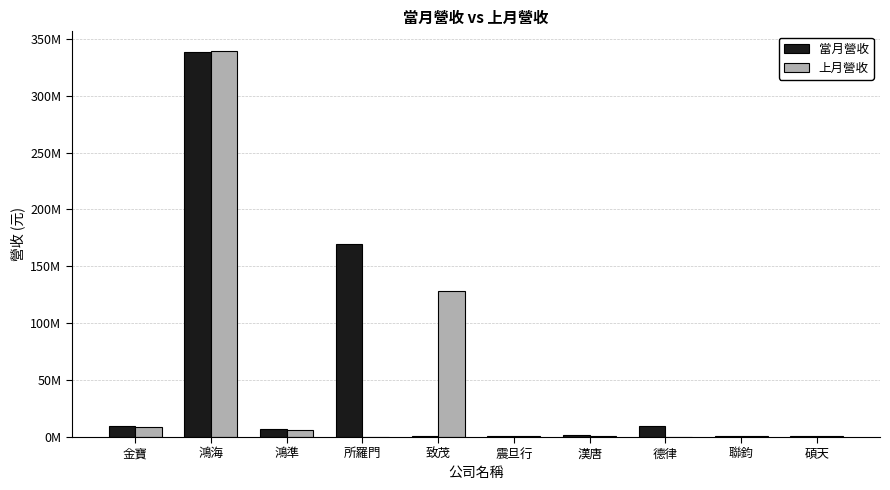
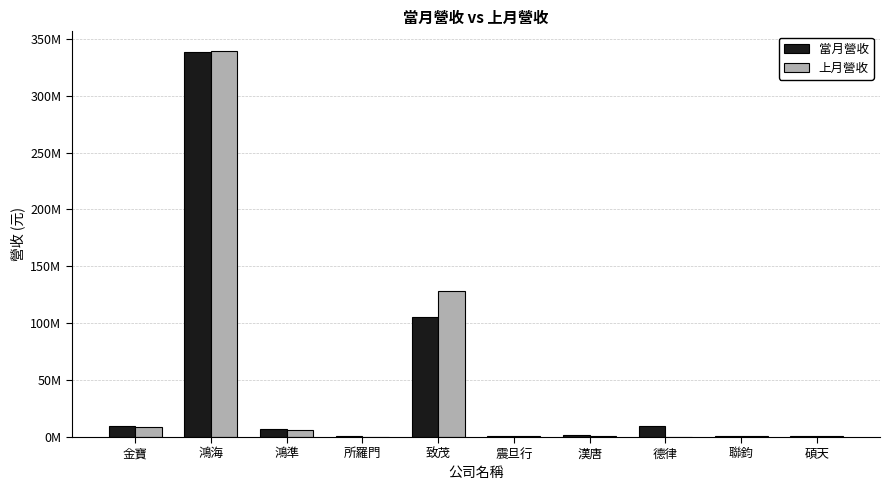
  {
    "當月營收": {
      "金寶": 10000000,
      "鴻海": 339000000,
      "鴻準": 7000000,
-     "所羅門": 170000000,
-     "致茂": 1000000,
+     "所羅門": 1000000,
+     "致茂": 105000000,
      "德律": 9000000
    },
    "上月營收": {
      "金寶": 9000000,
      "鴻海": 340000000,
      "鴻準": 6000000,
      "致茂": 128000000
    }
  }
